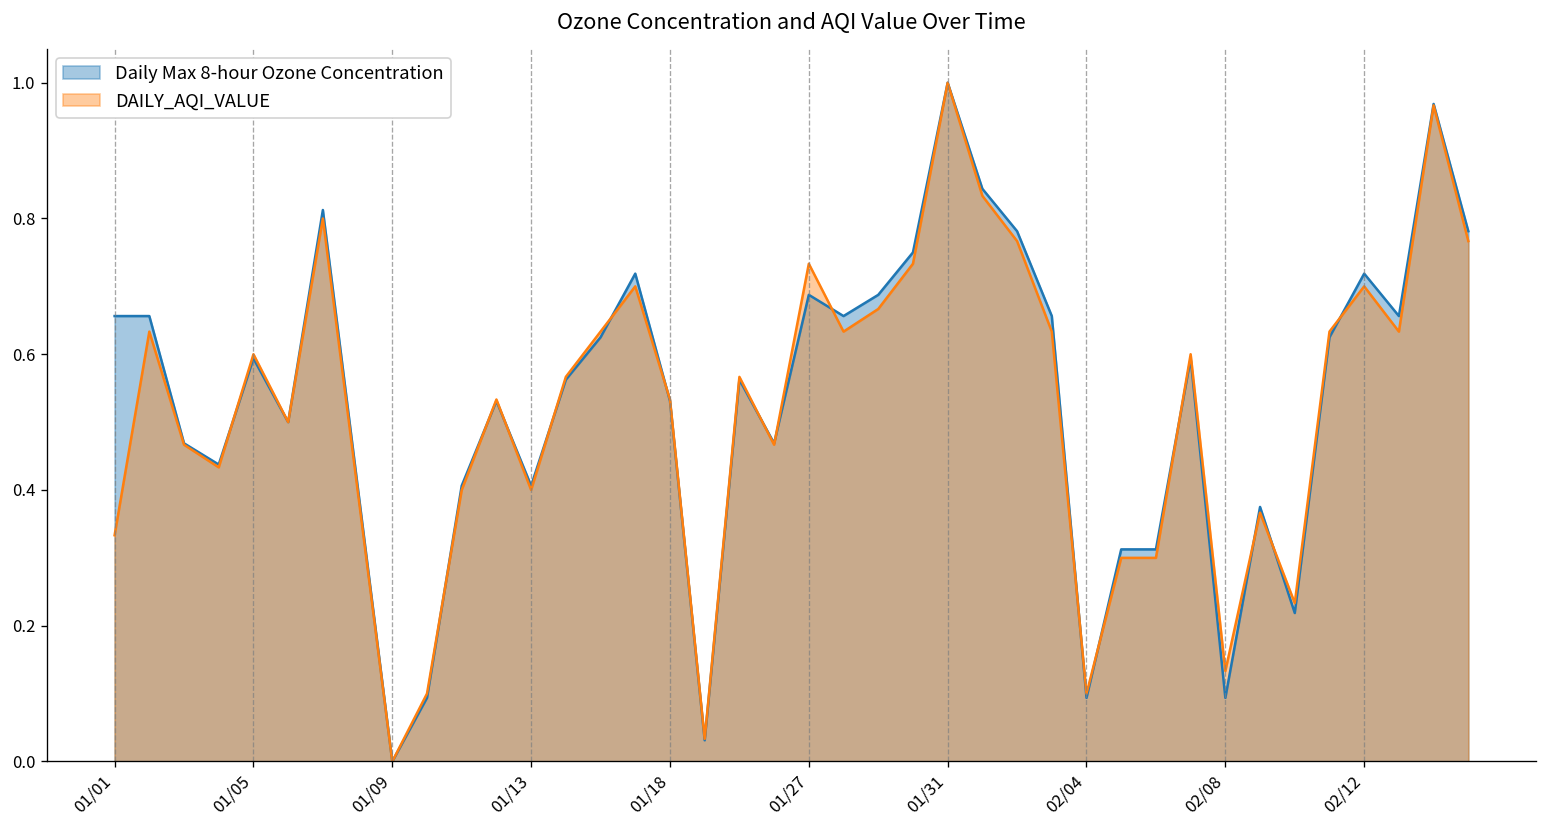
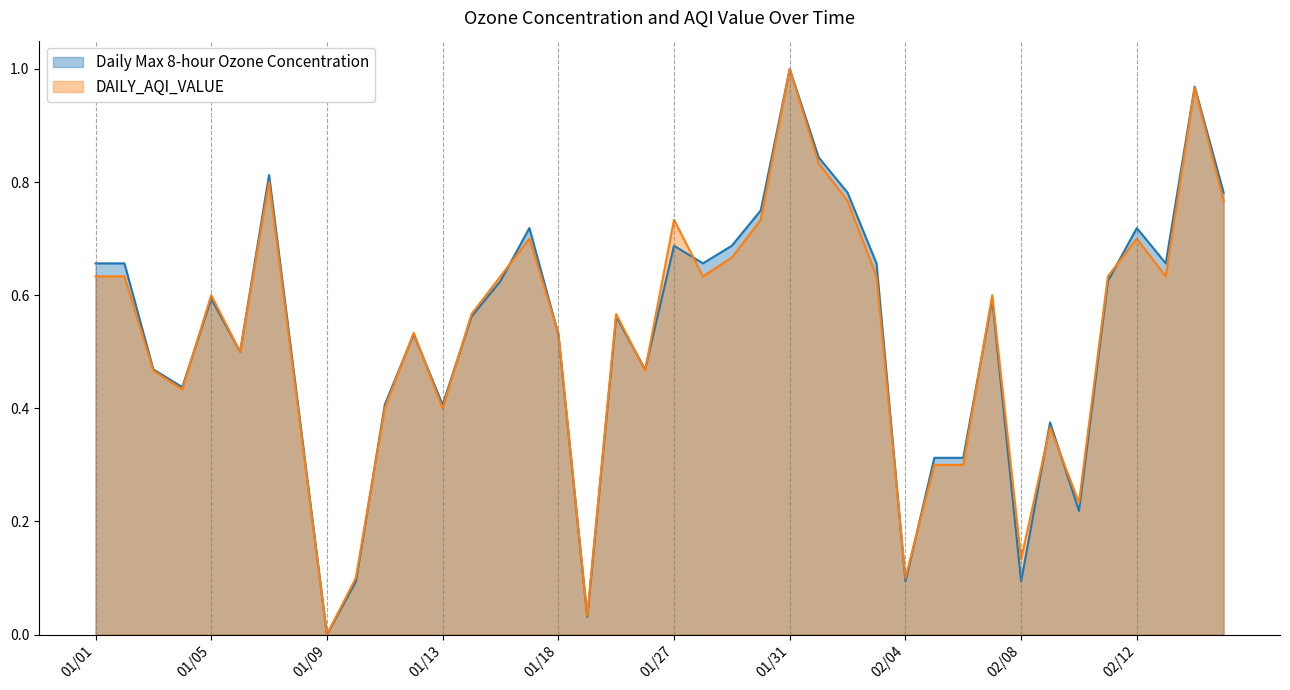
  {
    "Daily Max 8-hour Ozone Concentration": {
      "01/01": 0.66,
      "01/05": 0.59,
      "01/13": 0.41,
      "01/27": 0.69,
      "02/04": 0.09,
      "02/08": 0.09,
      "02/12": 0.72
    },
    "DAILY_AQI_VALUE": {
-     "01/01": 0.33,
+     "01/01": 0.63,
      "01/05": 0.60,
      "01/13": 0.40,
      "01/27": 0.73,
      "02/04": 0.10,
      "02/08": 0.13,
      "02/12": 0.70
    }
  }
